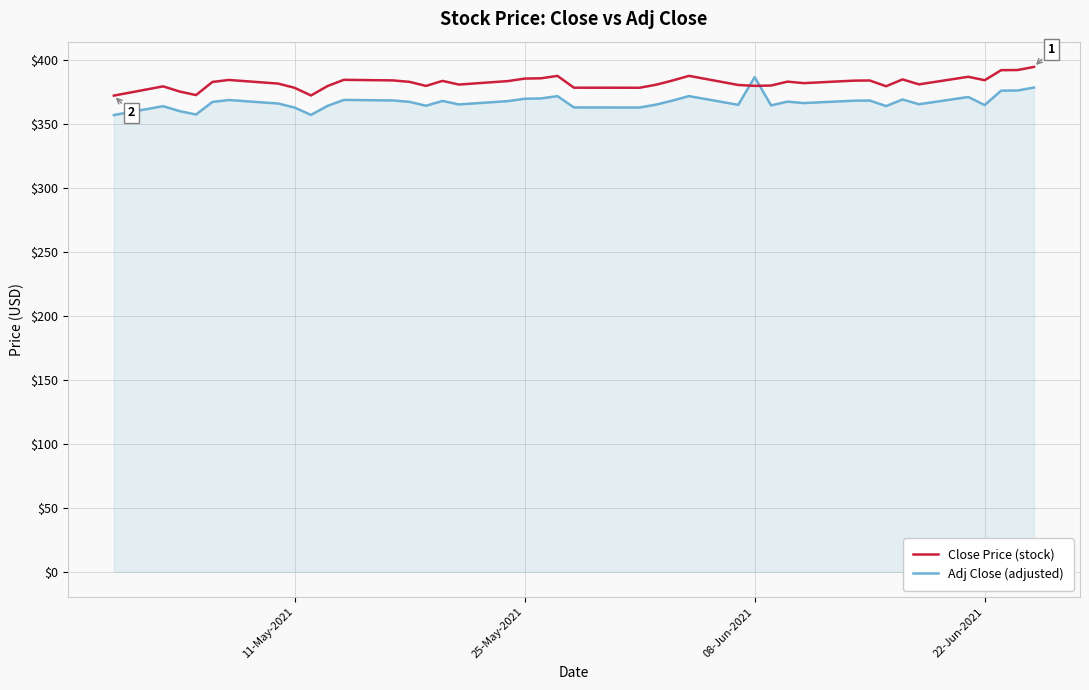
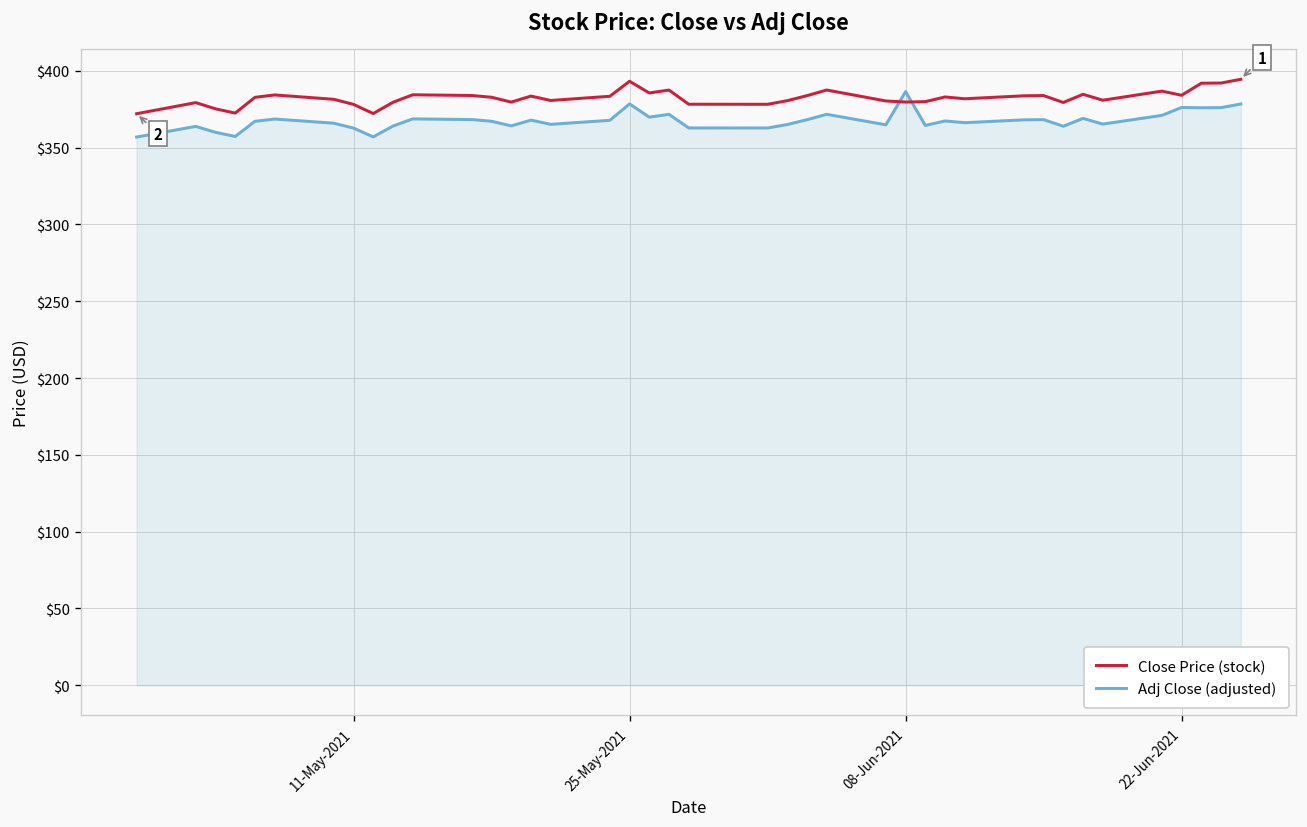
  {
    "Close Price (stock)": {
      "11-May-2021": "$378",
-     "25-May-2021": "$385",
+     "25-May-2021": "$393",
      "08-Jun-2021": "$380",
      "22-Jun-2021": "$384"
    },
    "Adj Close (adjusted)": {
      "11-May-2021": "$363",
-     "25-May-2021": "$370",
+     "25-May-2021": "$378",
      "08-Jun-2021": "$387",
-     "22-Jun-2021": "$365"
+     "22-Jun-2021": "$376"
    }
  }
